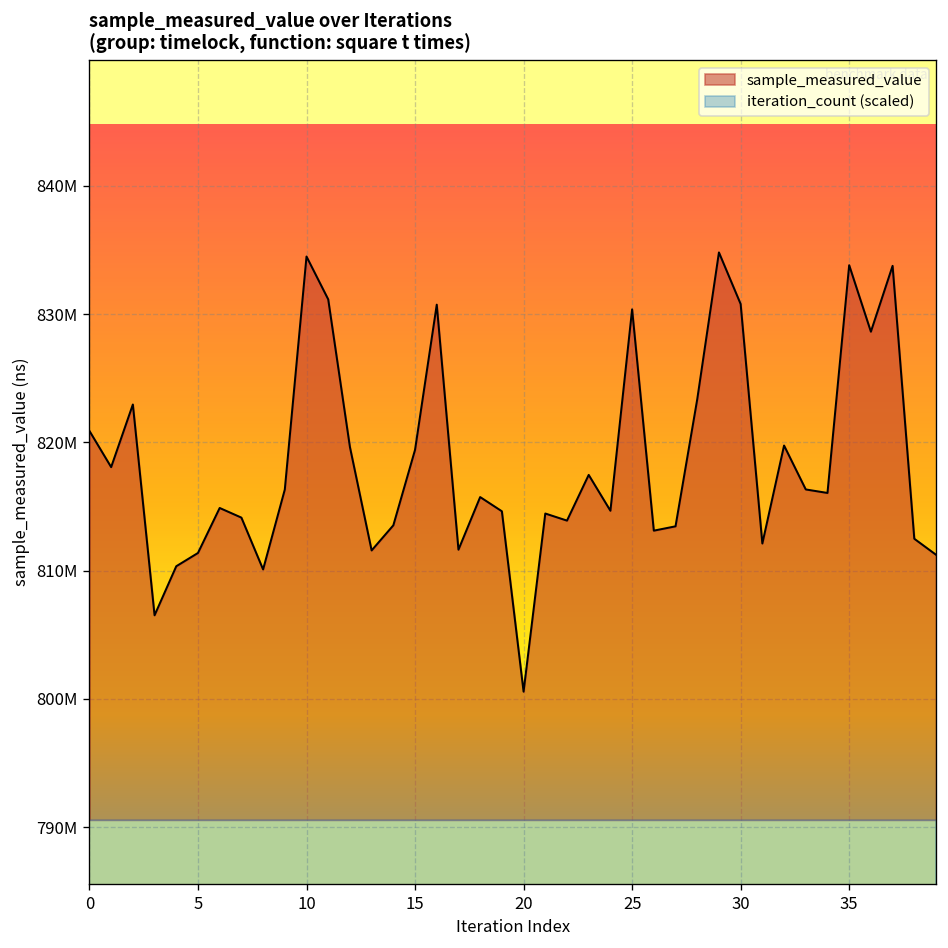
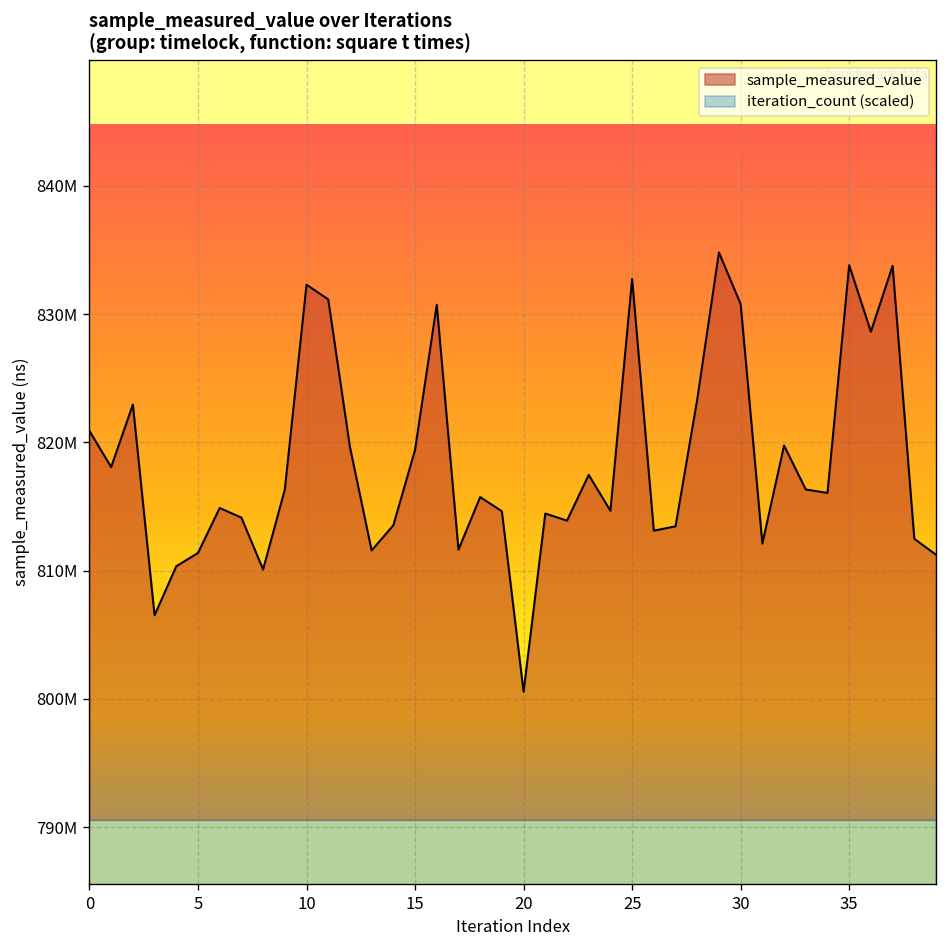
  {
    "sample_measured_value": {
      "0": 820900000,
      "5": 811400000,
-     "10": 834500000,
+     "10": 832300000,
      "15": 819400000,
      "20": 800600000,
-     "25": 830400000,
+     "25": 832700000,
      "30": 830800000,
      "35": 833800000
    },
    "iteration_count (scaled)": {
      "0": 790600000,
      "5": 790600000,
      "10": 790600000,
      "15": 790600000,
      "20": 790600000,
      "25": 790600000,
      "30": 790600000,
      "35": 790600000
    }
  }
